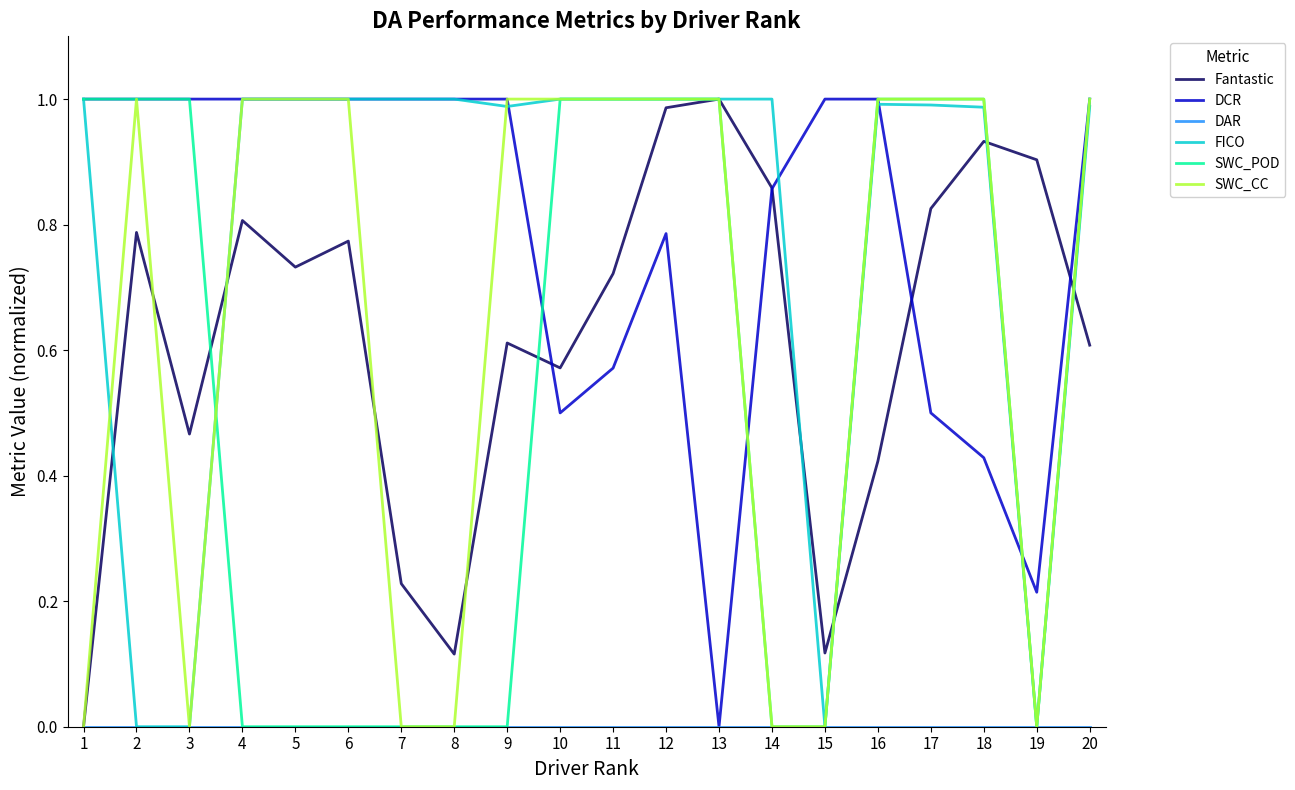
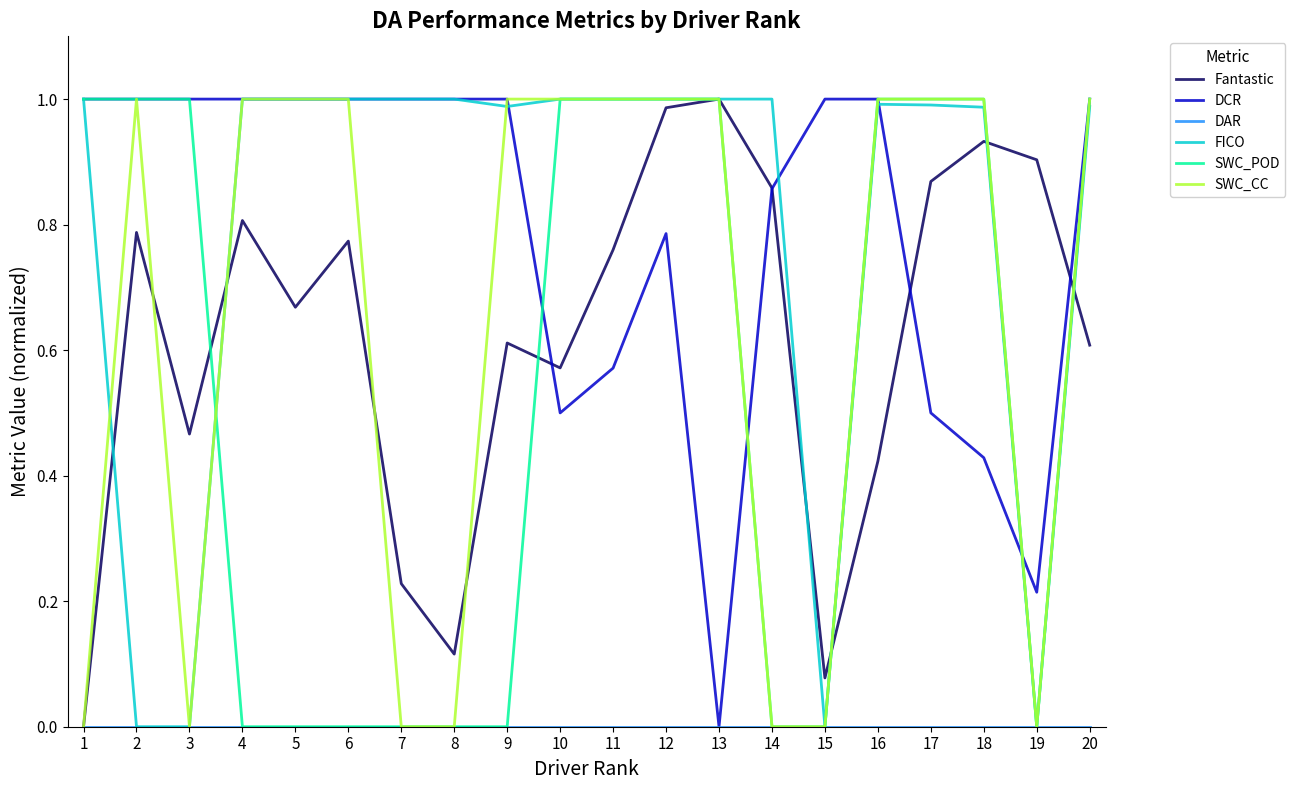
  {
    "Fantastic": {
      "2": 0.79,
      "3": 0.47,
      "4": 0.81,
-     "5": 0.73,
+     "5": 0.67,
      "6": 0.77,
      "7": 0.23,
      "8": 0.12,
      "9": 0.61,
      "10": 0.57,
-     "11": 0.72,
+     "11": 0.76,
      "12": 0.99,
-     "15": 0.12,
+     "15": 0.08,
      "16": 0.42,
-     "17": 0.83,
+     "17": 0.87,
      "18": 0.93,
      "19": 0.90,
      "20": 0.61
    },
    "DCR": {
      "10": 0.50,
      "11": 0.57,
      "12": 0.79,
      "15": 1.00,
      "17": 0.50,
      "18": 0.43,
      "19": 0.21
    },
    "DAR": {
      "10": 0.00,
      "11": 0.00,
      "12": 0.00,
      "16": 0.00,
      "17": 0.00,
      "18": 0.00,
      "20": 0.00
    },
    "FICO": {
      "9": 0.99,
      "14": 1.00,
      "16": 0.99,
      "17": 0.99,
      "18": 0.99,
      "20": 0.99
    }
  }
